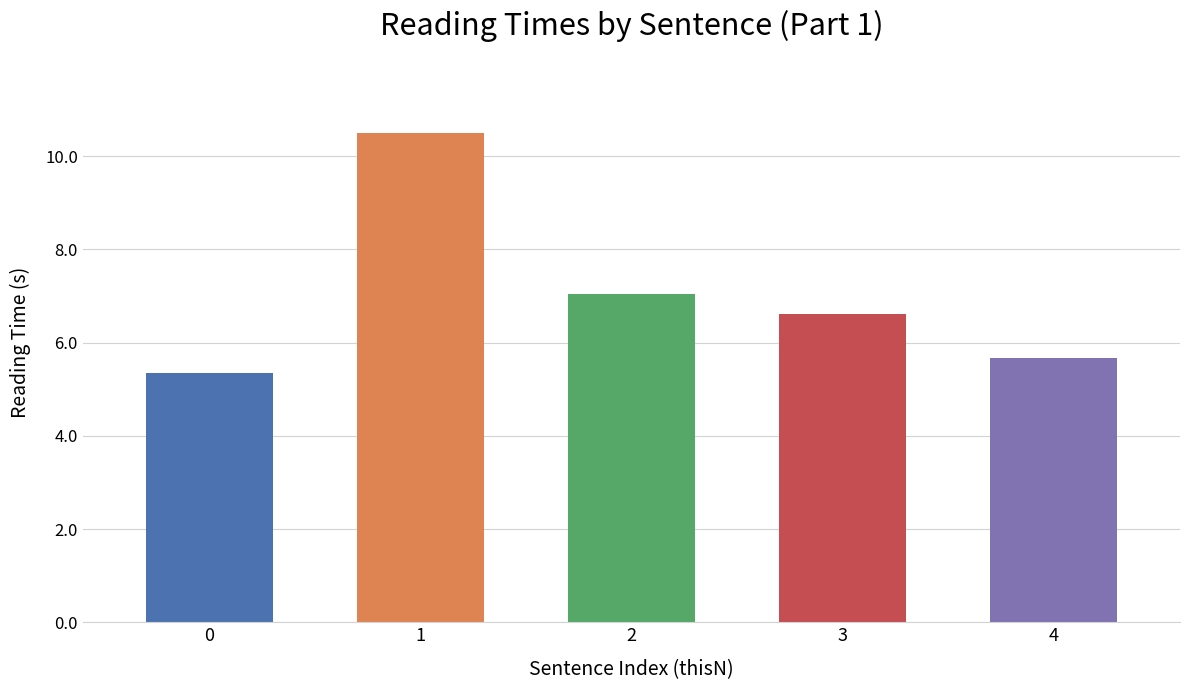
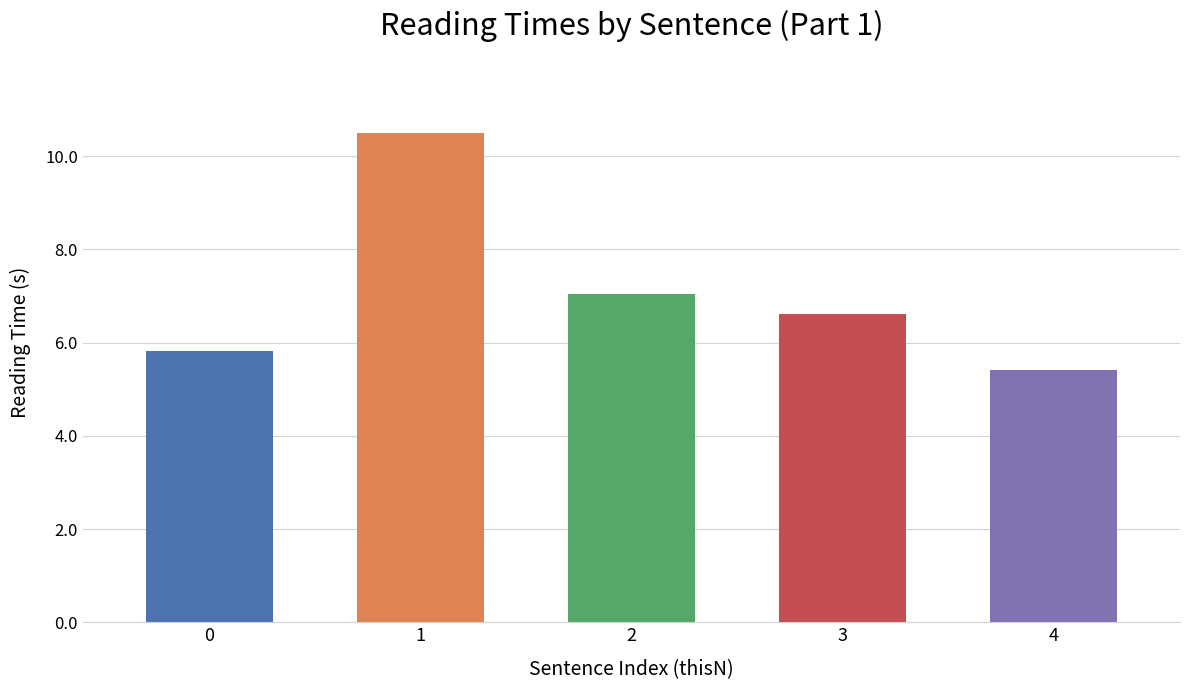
  {
-   "0": 5.3,
+   "0": 5.8,
    "1": 10.5,
    "2": 7.0,
    "3": 6.6,
-   "4": 5.7
+   "4": 5.4
  }
